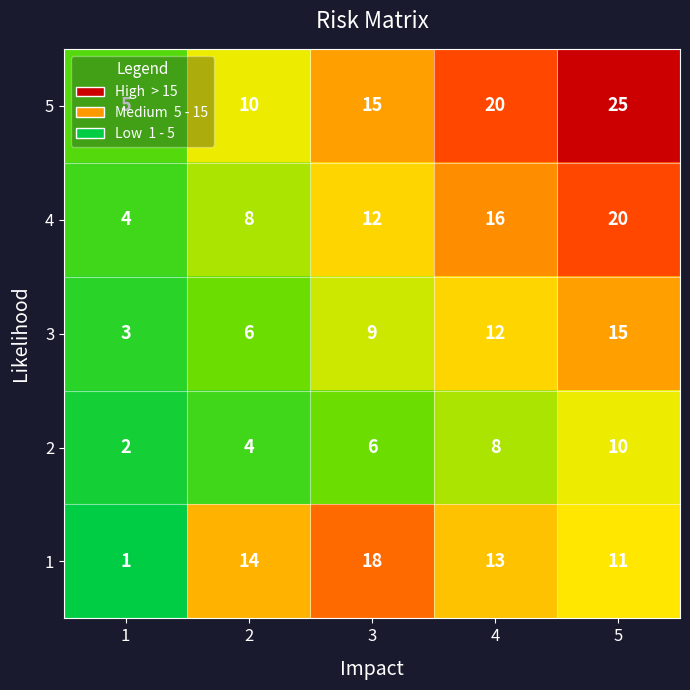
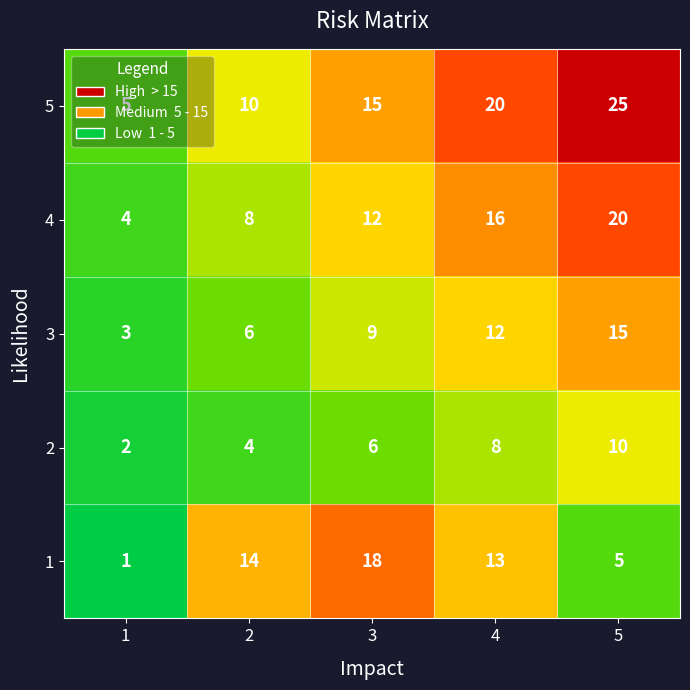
  {
    "5": {
      "2": 10,
      "3": 15,
      "4": 20,
      "5": 25
    },
    "4": {
      "1": 4,
      "2": 8,
      "3": 12,
      "4": 16,
      "5": 20
    },
    "3": {
      "1": 3,
      "2": 6,
      "3": 9,
      "4": 12,
      "5": 15
    },
    "2": {
      "1": 2,
      "2": 4,
      "3": 6,
      "4": 8,
      "5": 10
    },
    "1": {
      "1": 1,
      "2": 14,
      "3": 18,
      "4": 13,
-     "5": 11
+     "5": 5
    }
  }
